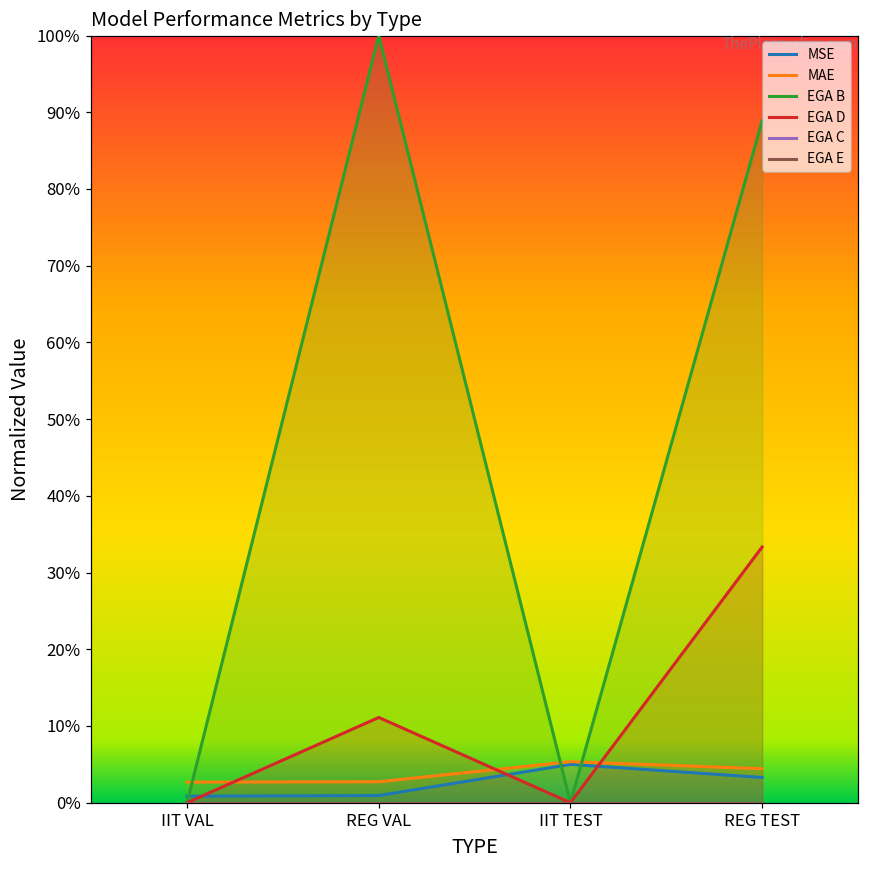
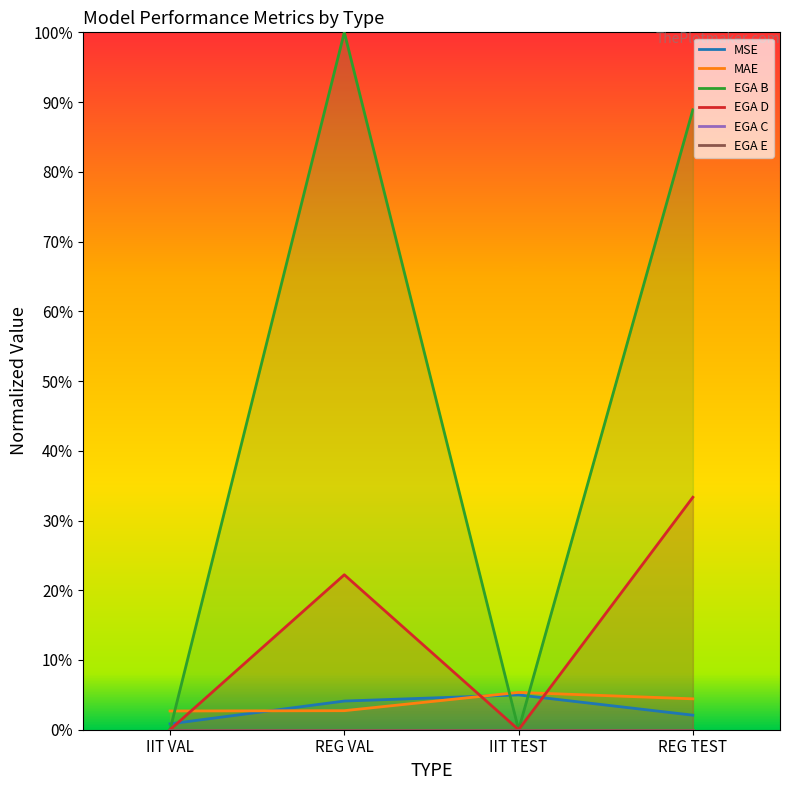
  {
    "MSE": {
      "IIT VAL": "1%",
-     "REG VAL": "1%",
-     "REG TEST": "3%"
+     "REG VAL": "4%",
+     "REG TEST": "2%"
    },
    "MAE": {
      "IIT VAL": "3%",
      "REG VAL": "3%",
      "REG TEST": "4%"
    },
    "EGA B": {
      "REG VAL": "100%",
      "REG TEST": "89%"
    },
    "EGA D": {
-     "REG VAL": "11%",
+     "REG VAL": "22%",
      "REG TEST": "33%"
    },
    "EGA E": {
      "REG VAL": "0%",
      "REG TEST": "0%"
    }
  }
